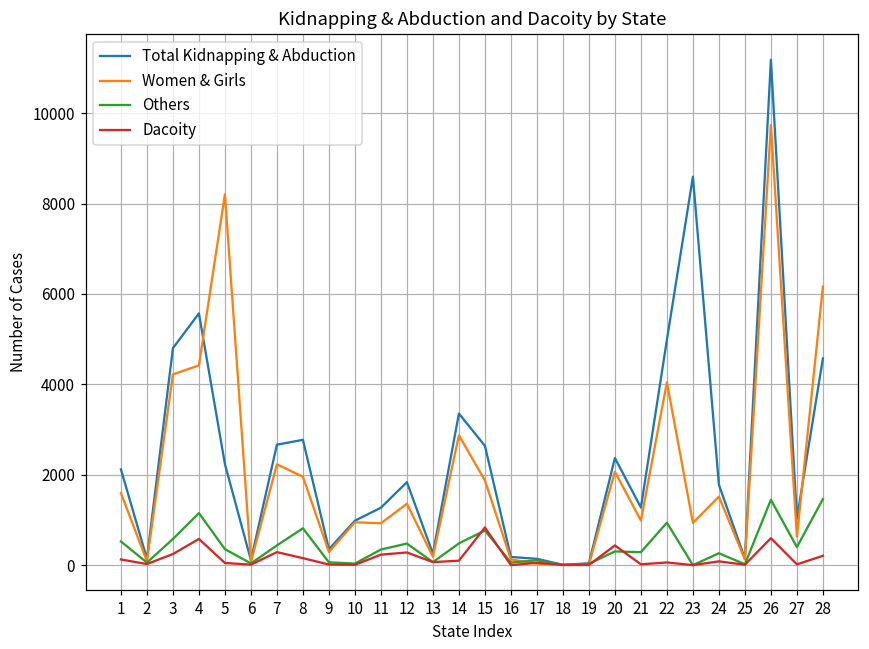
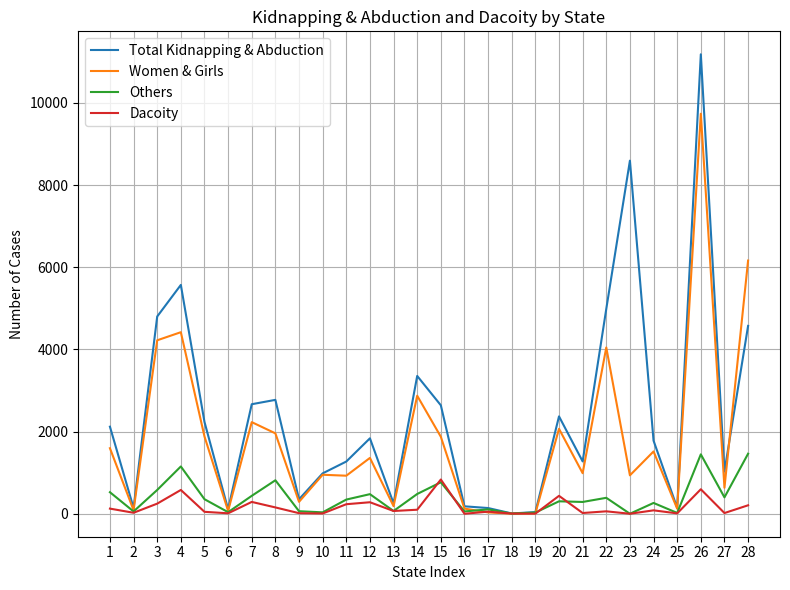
  {
    "Total Kidnapping & Abduction": {
      "1": 2100,
      "3": 4800,
      "4": 5600,
      "5": 2200,
      "7": 2700,
      "8": 2800,
      "11": 1300,
      "12": 1800,
      "13": 300,
      "14": 3400,
      "15": 2600,
      "20": 2400,
      "21": 1300,
      "22": 5000,
      "23": 8600,
      "24": 1800,
      "26": 11200,
      "27": 1000,
      "28": 4600
    },
    "Women & Girls": {
      "1": 1600,
      "3": 4200,
      "4": 4400,
-     "5": 8200,
+     "5": 1900,
      "7": 2200,
      "8": 2000,
      "11": 900,
      "12": 1400,
      "13": 200,
      "14": 2900,
      "15": 1900,
      "20": 2100,
      "21": 1000,
      "22": 4000,
      "23": 900,
      "24": 1500,
      "26": 9700,
      "27": 600,
      "28": 6200
    },
    "Others": {
      "1": 500,
      "3": 600,
      "4": 1200,
      "5": 400,
      "7": 400,
      "8": 800,
      "11": 300,
      "12": 500,
      "14": 500,
      "15": 800,
      "20": 300,
      "21": 300,
-     "22": 900,
+     "22": 400,
      "24": 300,
      "26": 1400,
      "27": 400,
      "28": 1500
    },
    "Dacoity": {
      "1": 100,
      "3": 200,
      "4": 600,
      "5": 0,
      "7": 300,
      "8": 200,
      "11": 200,
      "12": 300,
      "14": 100,
      "15": 800,
      "20": 400,
      "21": 0,
      "22": 100,
      "24": 100,
      "26": 600,
      "27": 0,
      "28": 200
    }
  }
